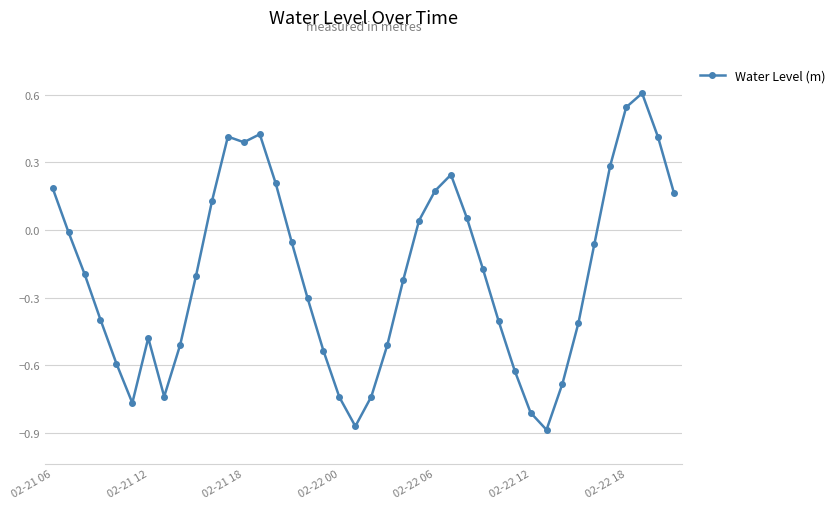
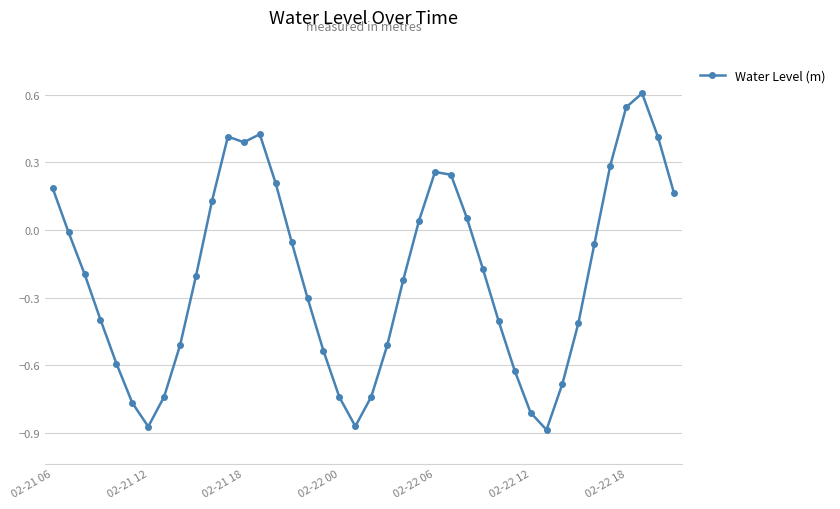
  {
    "02-21 06": 0.19,
-   "02-21 12": -0.48,
+   "02-21 12": -0.87,
    "02-21 18": 0.39,
    "02-22 00": -0.74,
-   "02-22 06": 0.17,
+   "02-22 06": 0.26,
    "02-22 12": -0.81,
    "02-22 18": 0.54
  }
